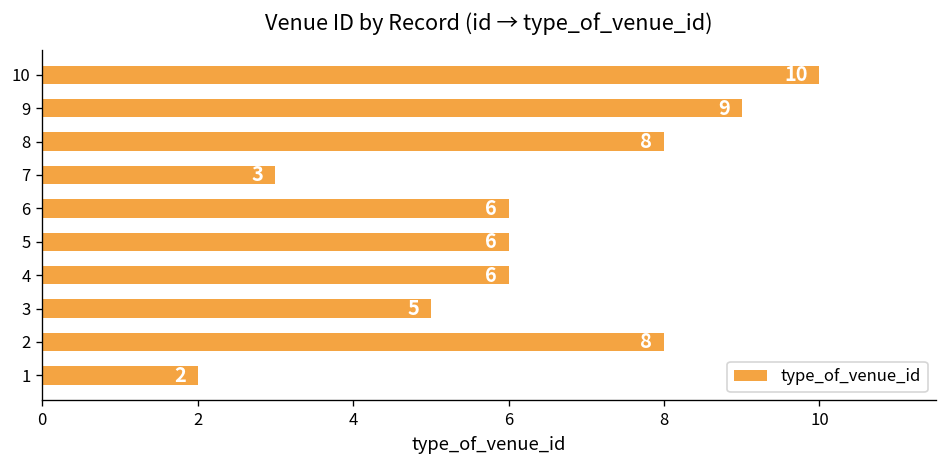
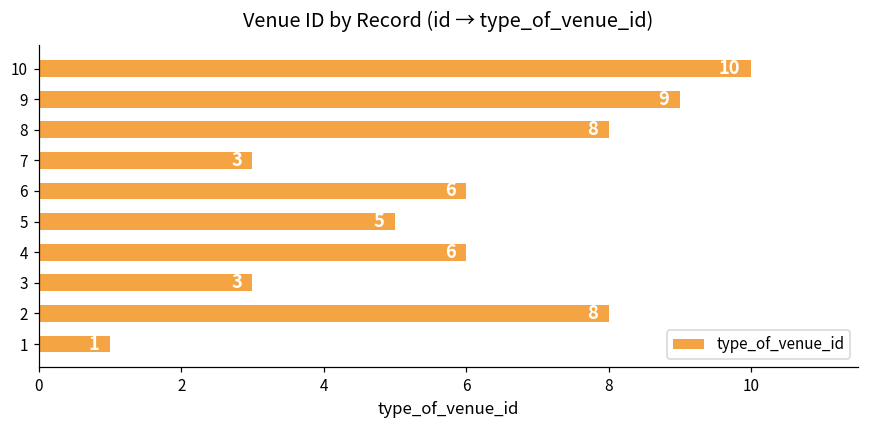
  {
    "10": 10,
    "9": 9,
    "8": 8,
    "7": 3,
    "6": 6,
-   "5": 6,
+   "5": 5,
    "4": 6,
-   "3": 5,
+   "3": 3,
    "2": 8,
-   "1": 2
+   "1": 1
  }
